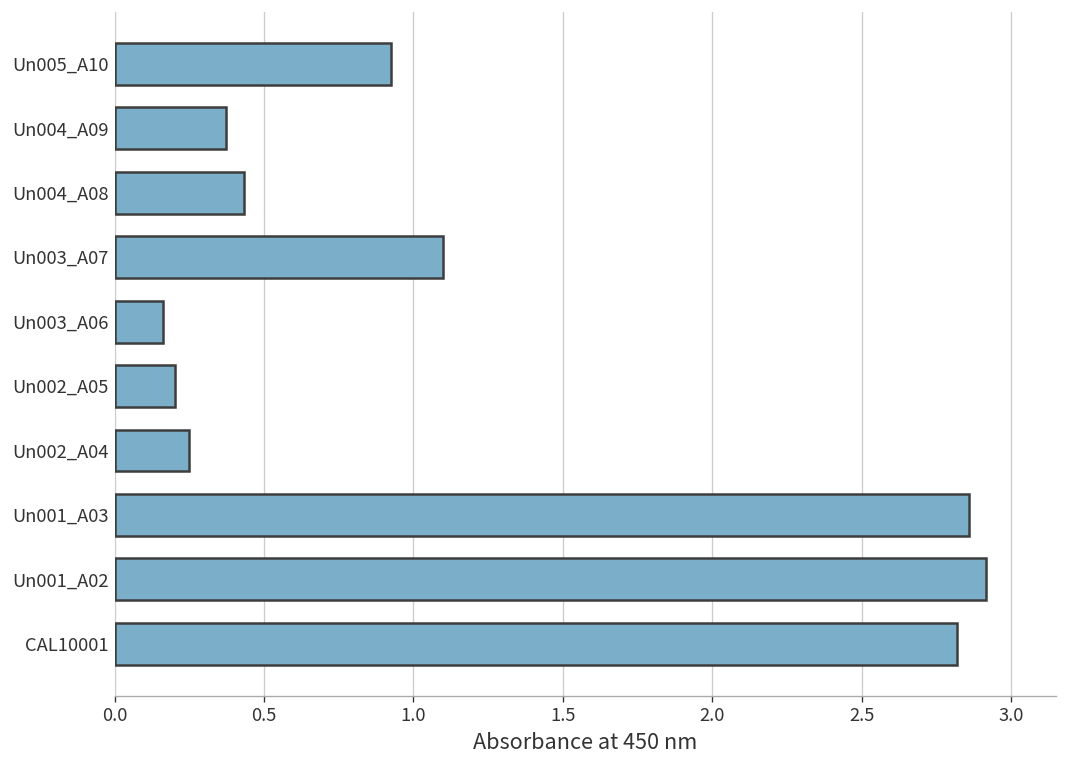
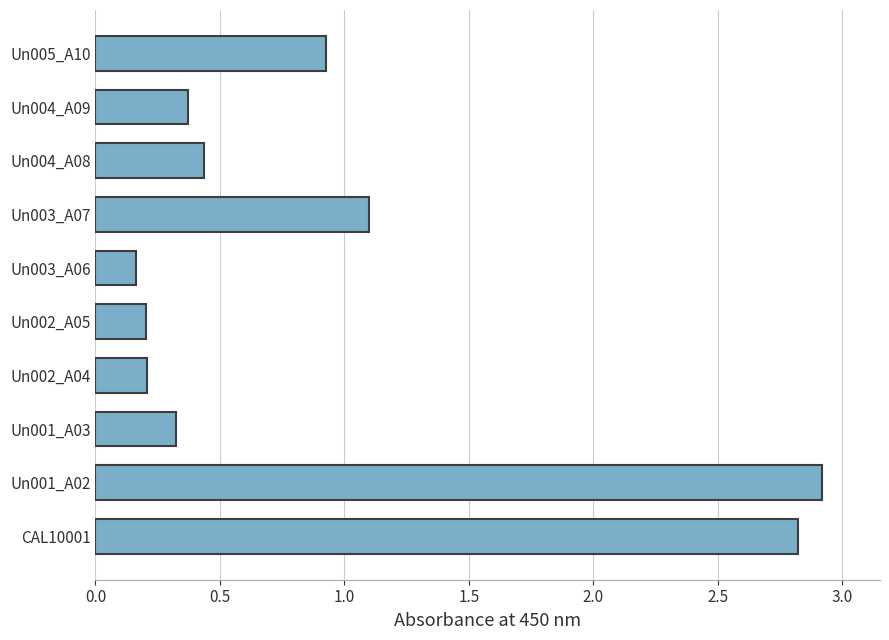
  {
    "Un005_A10": 0.92,
    "Un004_A09": 0.37,
    "Un004_A08": 0.43,
    "Un003_A07": 1.10,
    "Un003_A06": 0.16,
    "Un002_A05": 0.20,
-   "Un002_A04": 0.25,
-   "Un001_A03": 2.86,
+   "Un002_A04": 0.21,
+   "Un001_A03": 0.32,
    "Un001_A02": 2.92,
    "CAL10001": 2.82
  }
